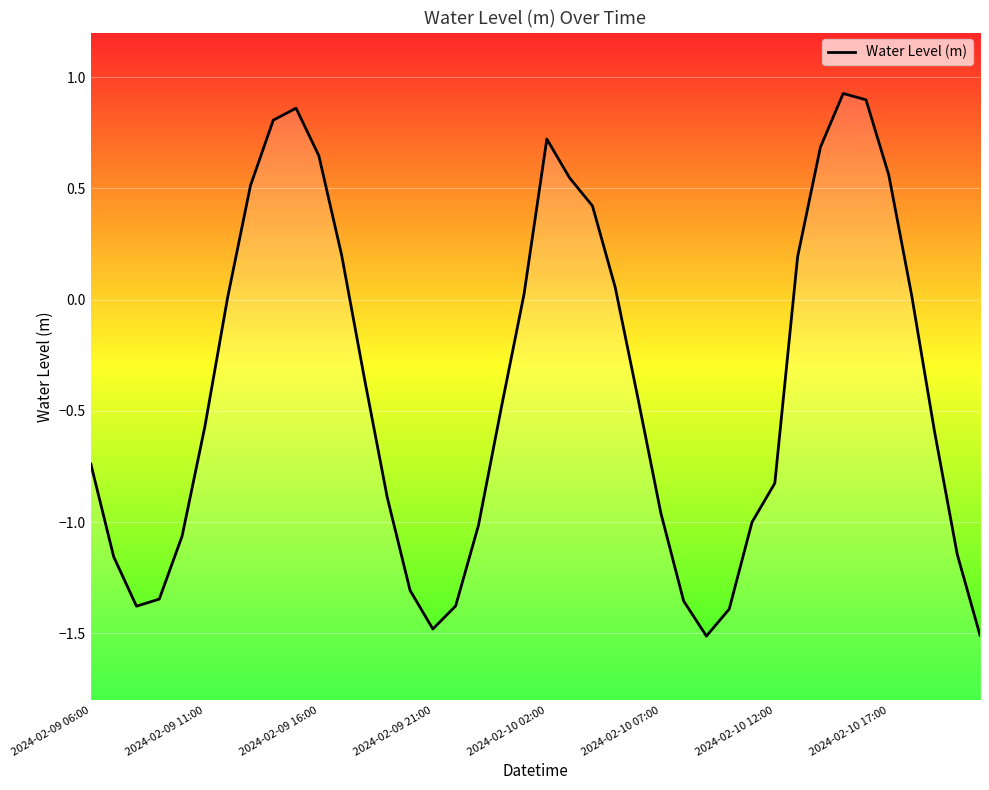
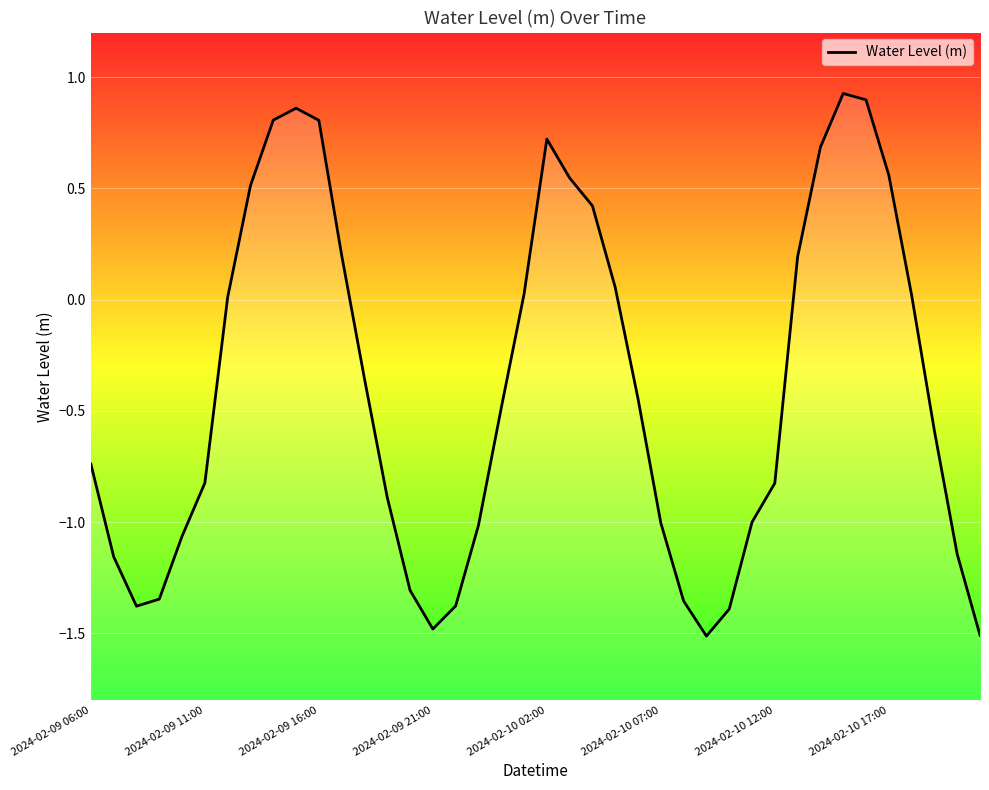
  {
    "2024-02-09 06:00": -0.74,
-   "2024-02-09 11:00": -0.57,
-   "2024-02-09 16:00": 0.65,
+   "2024-02-09 11:00": -0.82,
+   "2024-02-09 16:00": 0.81,
    "2024-02-09 21:00": -1.48,
    "2024-02-10 02:00": 0.72,
-   "2024-02-10 07:00": -0.96,
+   "2024-02-10 07:00": -1.00,
    "2024-02-10 12:00": -0.83,
    "2024-02-10 17:00": 0.56
  }
